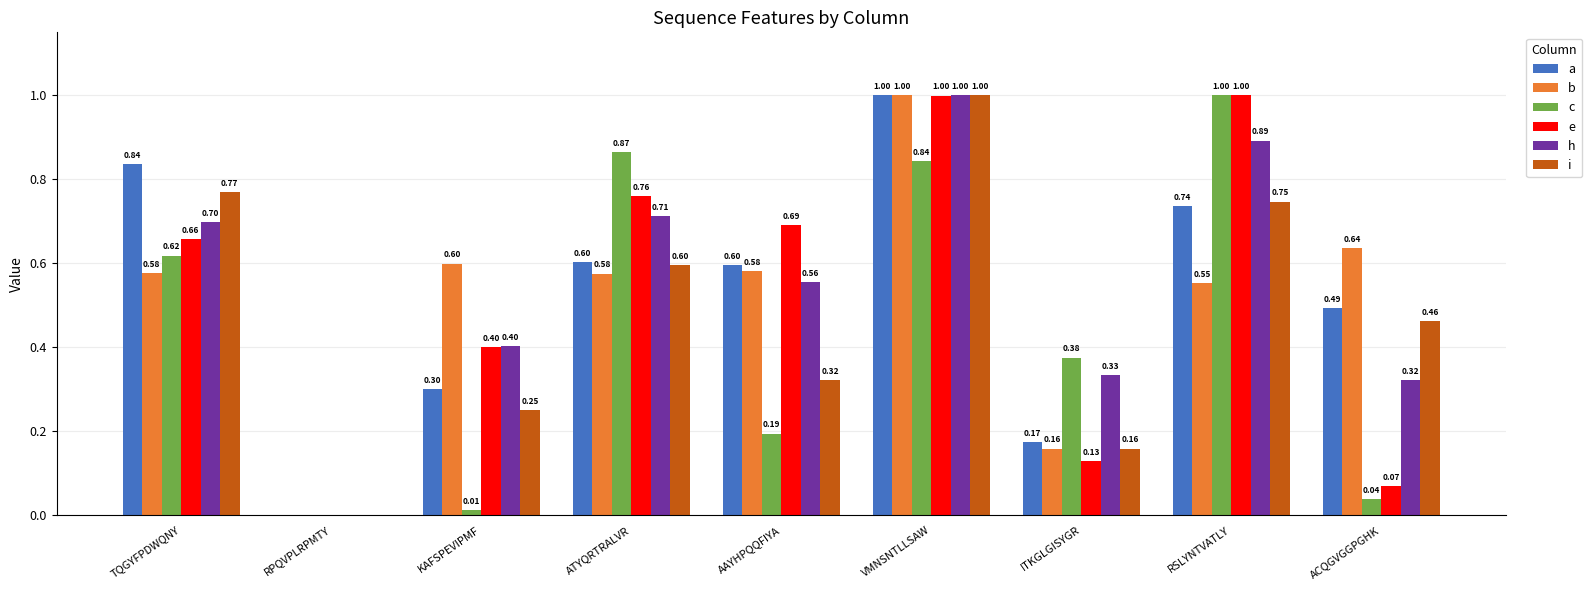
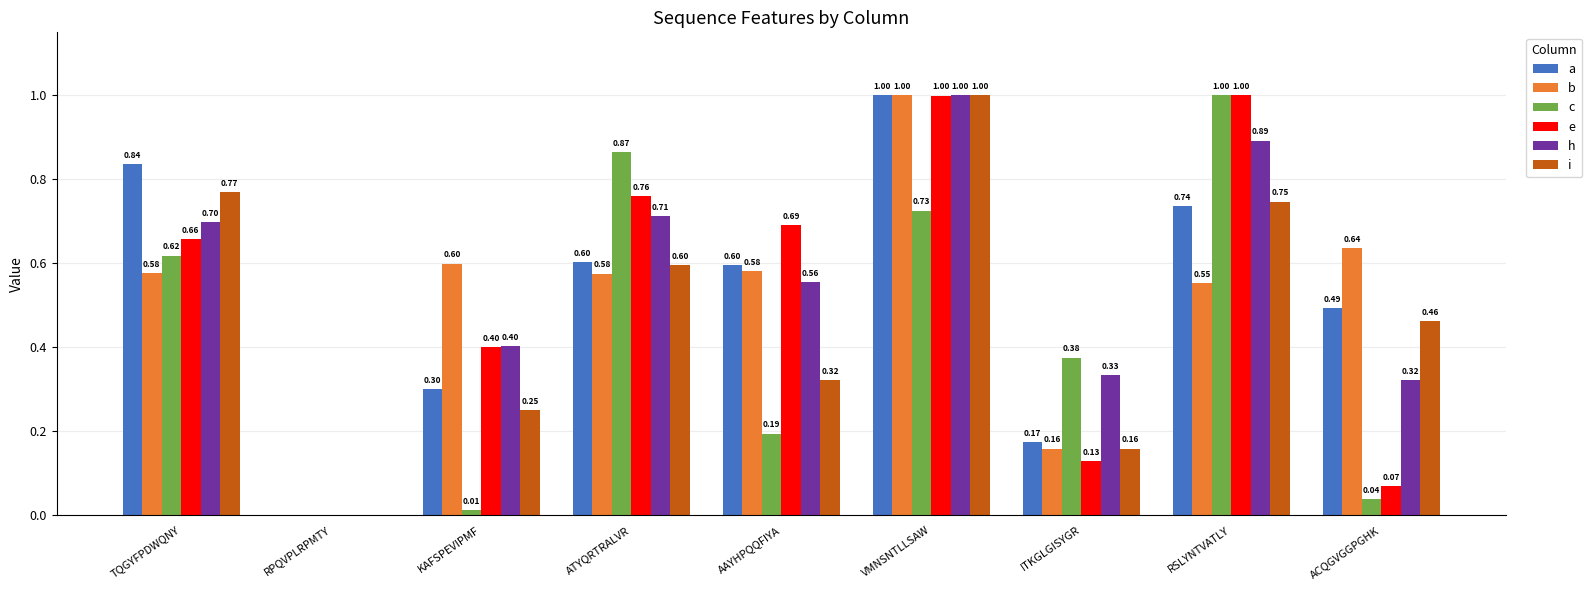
  {
    "a": {
      "TQGYFPDWQNY": 0.84,
      "KAFSPEVIPMF": 0.30,
      "ATYQRTRALVR": 0.60,
      "AAYHPQQFIYA": 0.60,
      "VMNSNTLLSAW": 1.00,
      "ITKGLGISYGR": 0.17,
      "RSLYNTVATLY": 0.74,
      "ACQGVGGPGHK": 0.49
    },
    "b": {
      "TQGYFPDWQNY": 0.58,
      "KAFSPEVIPMF": 0.60,
      "ATYQRTRALVR": 0.58,
      "AAYHPQQFIYA": 0.58,
      "VMNSNTLLSAW": 1.00,
      "ITKGLGISYGR": 0.16,
      "RSLYNTVATLY": 0.55,
      "ACQGVGGPGHK": 0.64
    },
    "c": {
      "TQGYFPDWQNY": 0.62,
      "KAFSPEVIPMF": 0.01,
      "ATYQRTRALVR": 0.87,
      "AAYHPQQFIYA": 0.19,
-     "VMNSNTLLSAW": 0.84,
+     "VMNSNTLLSAW": 0.73,
      "ITKGLGISYGR": 0.38,
      "RSLYNTVATLY": 1.00,
      "ACQGVGGPGHK": 0.04
    },
    "e": {
      "TQGYFPDWQNY": 0.66,
      "KAFSPEVIPMF": 0.40,
      "ATYQRTRALVR": 0.76,
      "AAYHPQQFIYA": 0.69,
      "VMNSNTLLSAW": 1.00,
      "ITKGLGISYGR": 0.13,
      "RSLYNTVATLY": 1.00,
      "ACQGVGGPGHK": 0.07
    },
    "h": {
      "TQGYFPDWQNY": 0.70,
      "KAFSPEVIPMF": 0.40,
      "ATYQRTRALVR": 0.71,
      "AAYHPQQFIYA": 0.56,
      "VMNSNTLLSAW": 1.00,
      "ITKGLGISYGR": 0.33,
      "RSLYNTVATLY": 0.89,
      "ACQGVGGPGHK": 0.32
    },
    "i": {
      "TQGYFPDWQNY": 0.77,
      "KAFSPEVIPMF": 0.25,
      "ATYQRTRALVR": 0.60,
      "AAYHPQQFIYA": 0.32,
      "VMNSNTLLSAW": 1.00,
      "ITKGLGISYGR": 0.16,
      "RSLYNTVATLY": 0.75,
      "ACQGVGGPGHK": 0.46
    }
  }
